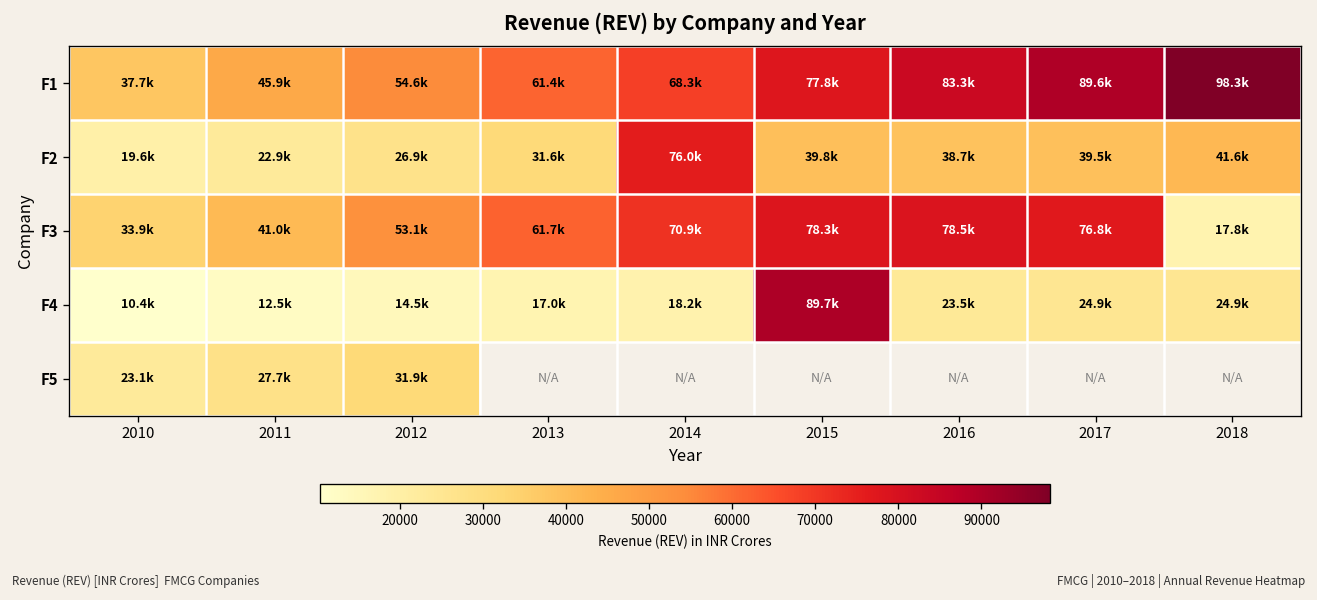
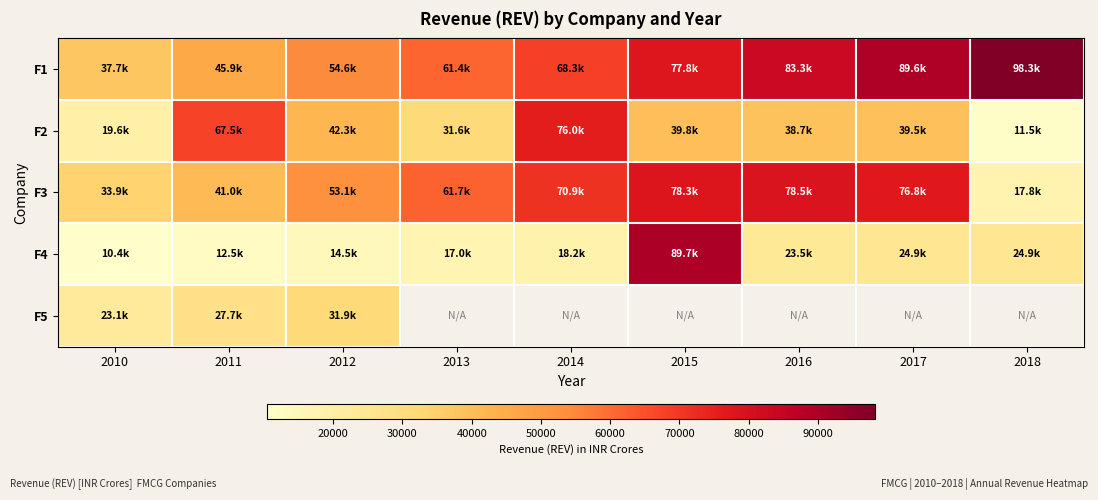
  {
    "F1": {
      "2010": "37.7k",
      "2011": "45.9k",
      "2012": "54.6k",
      "2013": "61.4k",
      "2014": "68.3k",
      "2015": "77.8k",
      "2016": "83.3k",
      "2017": "89.6k",
      "2018": "98.3k"
    },
    "F2": {
      "2010": "19.6k",
-     "2011": "22.9k",
-     "2012": "26.9k",
+     "2011": "67.5k",
+     "2012": "42.3k",
      "2013": "31.6k",
      "2014": "76.0k",
      "2015": "39.8k",
      "2016": "38.7k",
      "2017": "39.5k",
-     "2018": "41.6k"
+     "2018": "11.5k"
    },
    "F3": {
      "2010": "33.9k",
      "2011": "41.0k",
      "2012": "53.1k",
      "2013": "61.7k",
      "2014": "70.9k",
      "2015": "78.3k",
      "2016": "78.5k",
      "2017": "76.8k",
      "2018": "17.8k"
    },
    "F4": {
      "2010": "10.4k",
      "2011": "12.5k",
      "2012": "14.5k",
      "2013": "17.0k",
      "2014": "18.2k",
      "2015": "89.7k",
      "2016": "23.5k",
      "2017": "24.9k",
      "2018": "24.9k"
    },
    "F5": {
      "2010": "23.1k",
      "2011": "27.7k",
      "2012": "31.9k"
    }
  }
